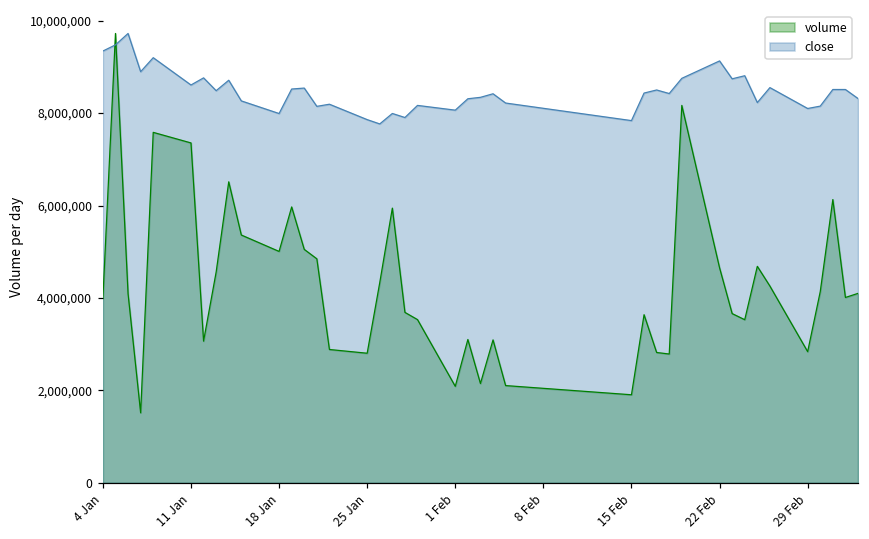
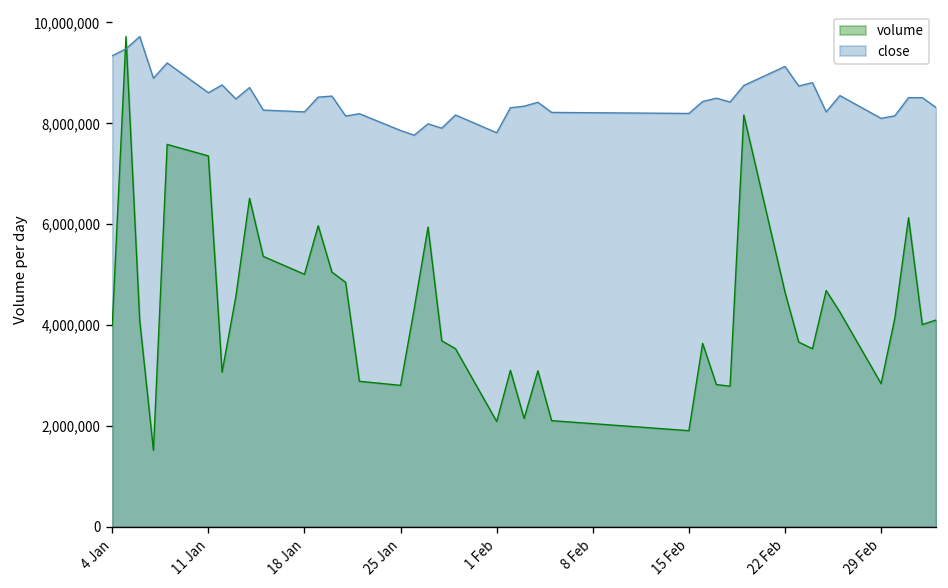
  {
    "volume": {
      "4 Jan": "4,000,000",
      "11 Jan": "7,400,000",
      "18 Jan": "5,000,000",
      "25 Jan": "2,800,000",
      "1 Feb": "2,100,000",
      "15 Feb": "1,900,000",
      "22 Feb": "4,700,000",
      "29 Feb": "2,800,000"
    },
    "close": {
      "4 Jan": "9,300,000",
      "11 Jan": "8,600,000",
-     "18 Jan": "8,000,000",
+     "18 Jan": "8,200,000",
      "25 Jan": "7,900,000",
-     "1 Feb": "8,100,000",
-     "15 Feb": "7,800,000",
+     "1 Feb": "7,800,000",
+     "15 Feb": "8,200,000",
      "22 Feb": "9,100,000",
      "29 Feb": "8,100,000"
    }
  }
